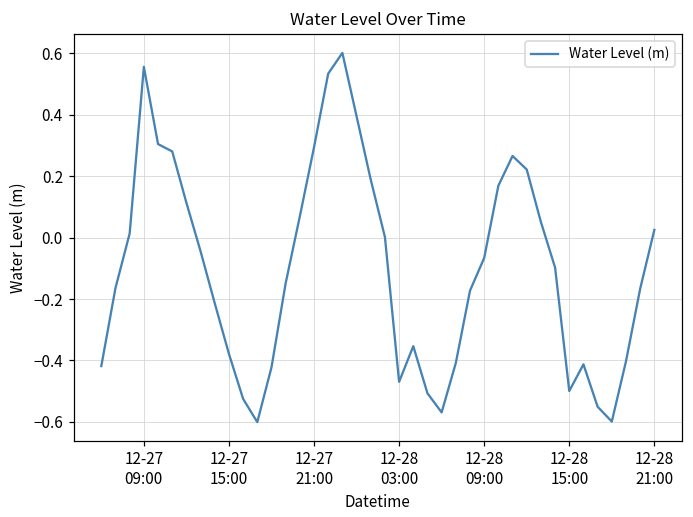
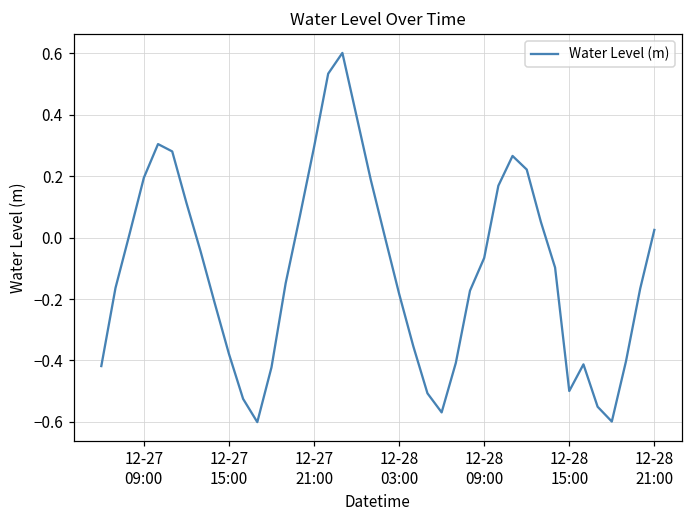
  {
-   "12-27 09:00": 0.56,
+   "12-27 09:00": 0.20,
    "12-27 15:00": -0.38,
    "12-27 21:00": 0.29,
-   "12-28 03:00": -0.47,
+   "12-28 03:00": -0.18,
    "12-28 09:00": -0.07,
    "12-28 15:00": -0.50,
    "12-28 21:00": 0.03
  }
